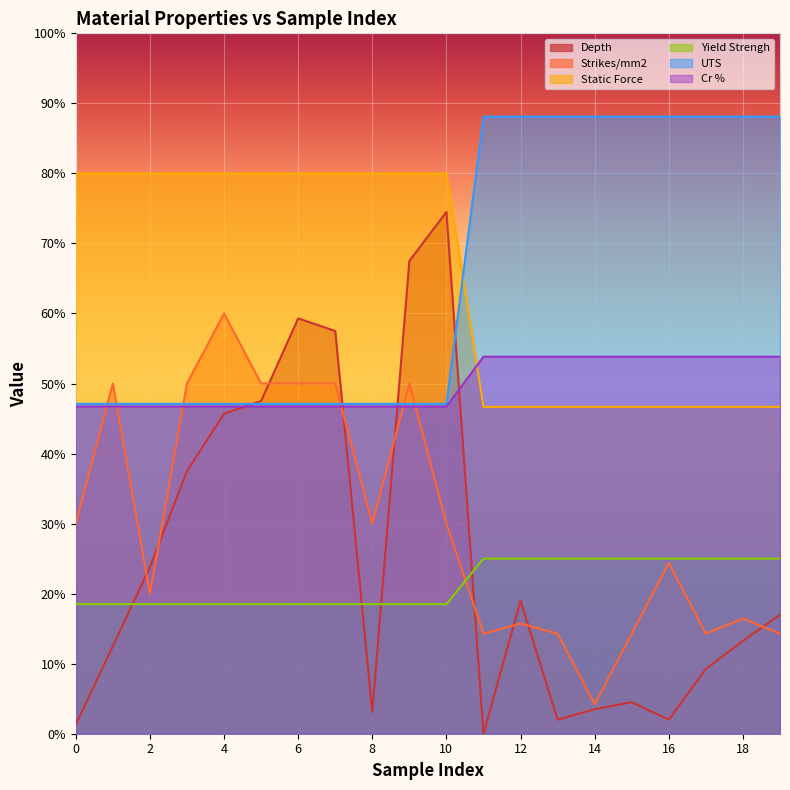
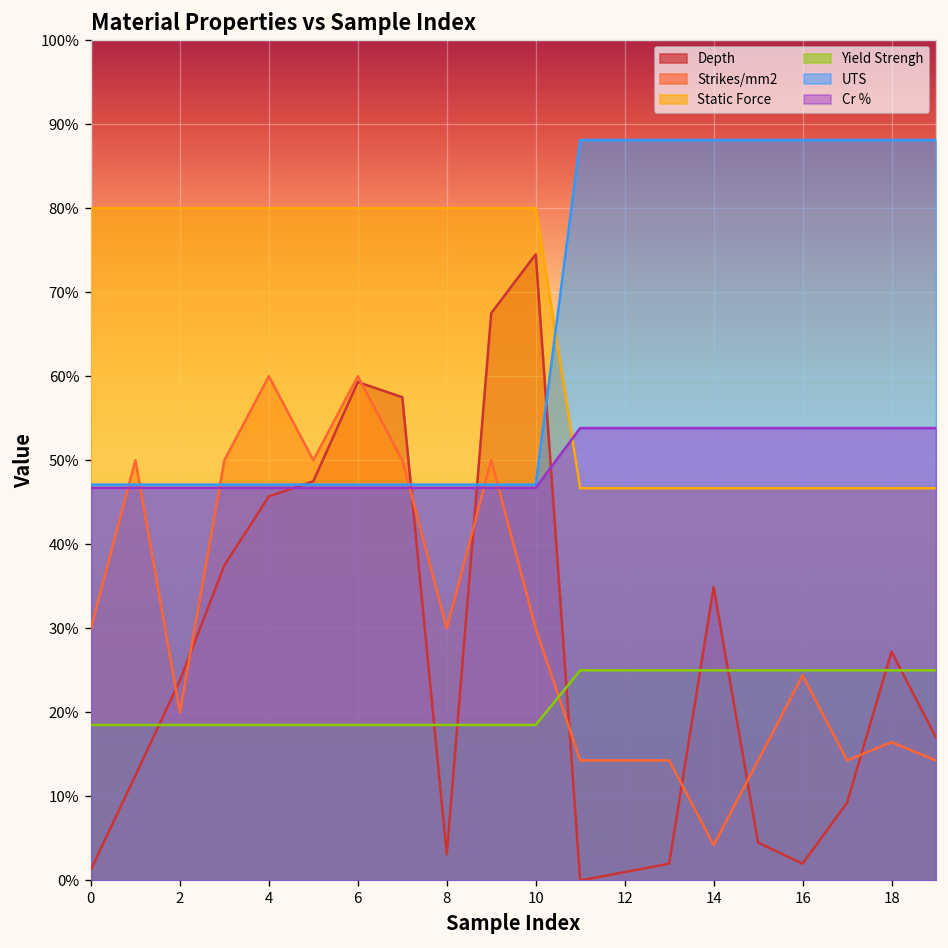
  {
    "Depth": {
      "0": "1%",
      "2": "24%",
      "4": "46%",
      "6": "59%",
      "8": "3%",
      "10": "75%",
-     "12": "19%",
-     "14": "4%",
+     "12": "1%",
+     "14": "35%",
      "16": "2%",
-     "18": "13%"
+     "18": "27%"
    },
    "Strikes/mm2": {
      "0": "30%",
      "2": "20%",
      "4": "60%",
-     "6": "50%",
+     "6": "60%",
      "8": "30%",
      "10": "30%",
-     "12": "16%",
+     "12": "14%",
      "14": "4%",
      "16": "24%",
      "18": "16%"
    },
    "Static Force": {
      "0": "80%",
      "2": "80%",
      "4": "80%",
      "6": "80%",
      "8": "80%",
      "10": "80%",
      "12": "47%",
      "14": "47%",
      "16": "47%",
      "18": "47%"
    },
    "Yield Strengh": {
      "0": "19%",
      "2": "19%",
      "4": "19%",
      "6": "19%",
      "8": "19%",
      "10": "19%",
      "12": "25%",
      "14": "25%",
      "16": "25%",
      "18": "25%"
    },
    "UTS": {
      "0": "47%",
      "2": "47%",
      "4": "47%",
      "6": "47%",
      "8": "47%",
      "10": "47%",
      "12": "88%",
      "14": "88%",
      "16": "88%",
      "18": "88%"
    },
    "Cr %": {
      "0": "47%",
      "2": "47%",
      "4": "47%",
      "6": "47%",
      "8": "47%",
      "10": "47%",
      "12": "54%",
      "14": "54%",
      "16": "54%",
      "18": "54%"
    }
  }
